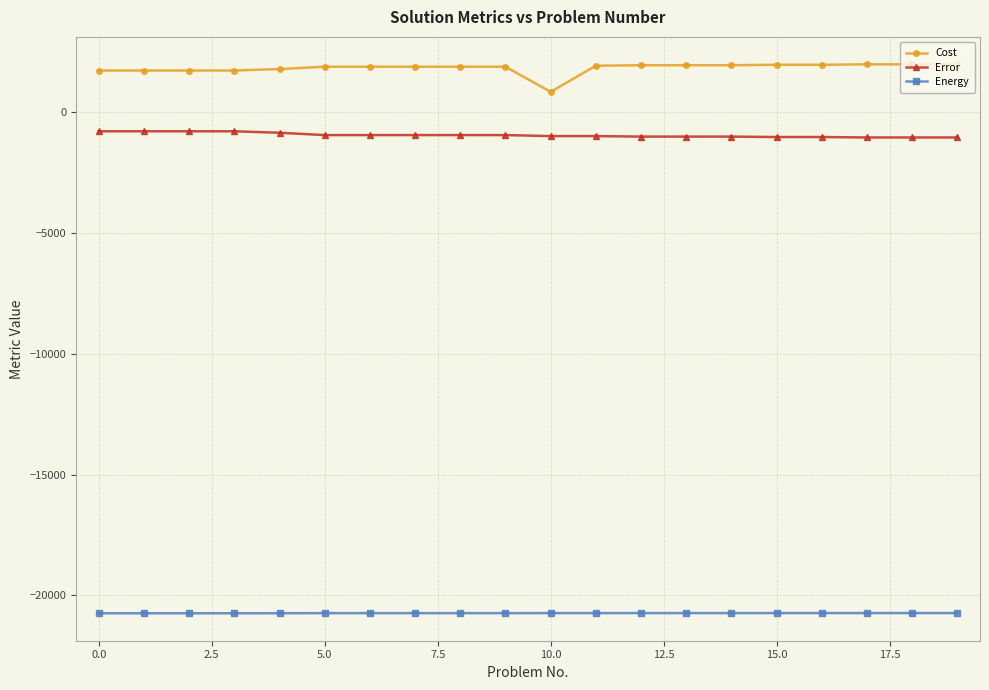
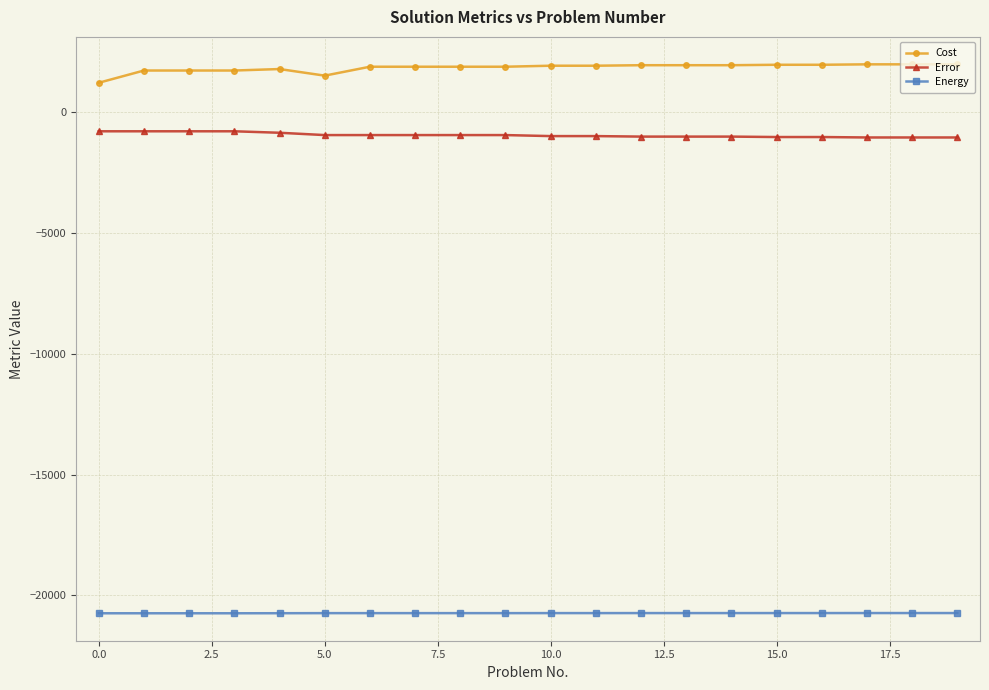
  {
    "Cost": {
-     "0.0": 1700,
-     "5.0": 1900,
-     "10.0": 800,
+     "0.0": 1200,
+     "5.0": 1500,
+     "10.0": 1900,
      "15.0": 2000
    },
    "Error": {
      "0.0": -800,
      "5.0": -900,
      "10.0": -1000,
      "15.0": -1000
    },
    "Energy": {
      "0.0": -20700,
      "5.0": -20700,
      "10.0": -20700,
      "15.0": -20700
    }
  }
